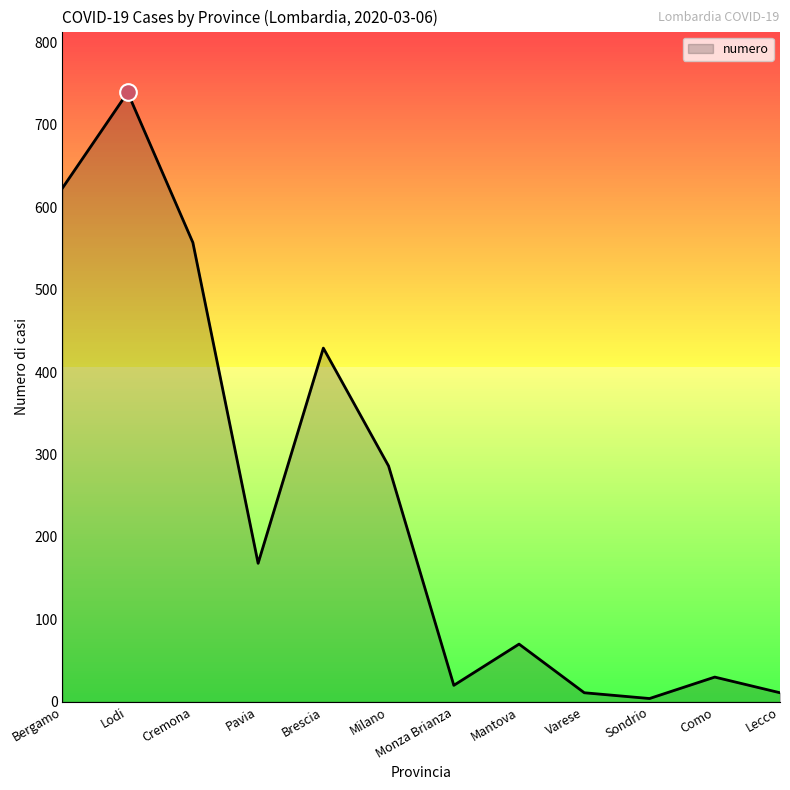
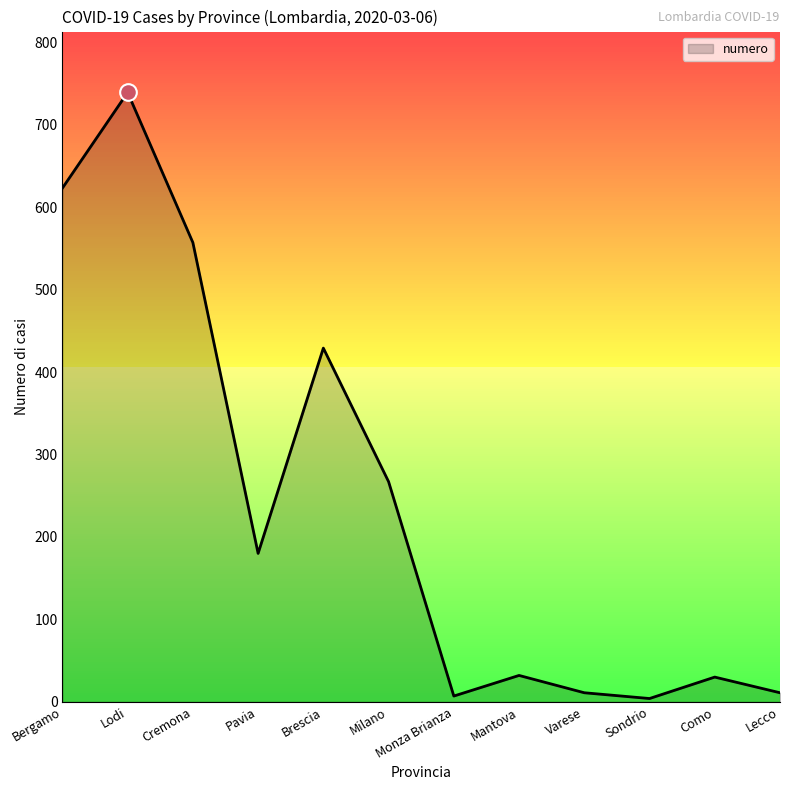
  {
    "numero": {
      "Bergamo": 620,
      "Cremona": 560,
-     "Pavia": 170,
+     "Pavia": 180,
      "Brescia": 430,
-     "Milano": 290,
-     "Monza Brianza": 20,
-     "Mantova": 70,
+     "Milano": 270,
+     "Monza Brianza": 10,
+     "Mantova": 30,
      "Varese": 10,
      "Sondrio": 0,
      "Como": 30,
      "Lecco": 10
    }
  }
